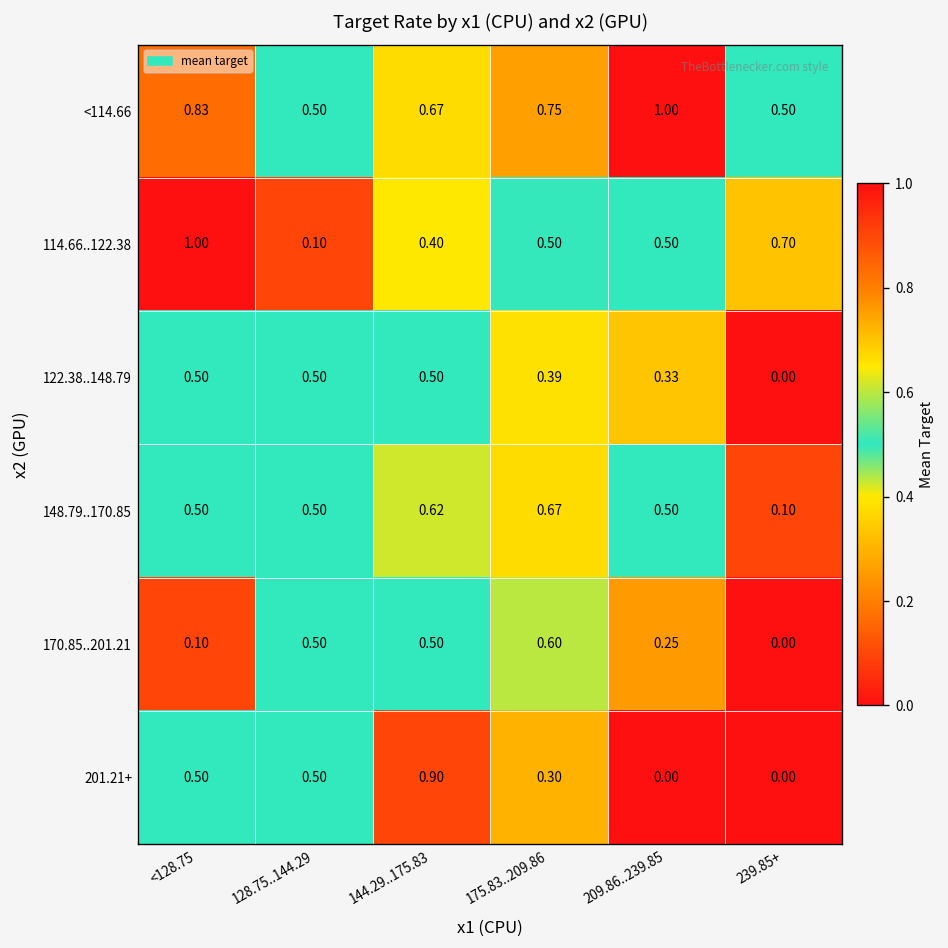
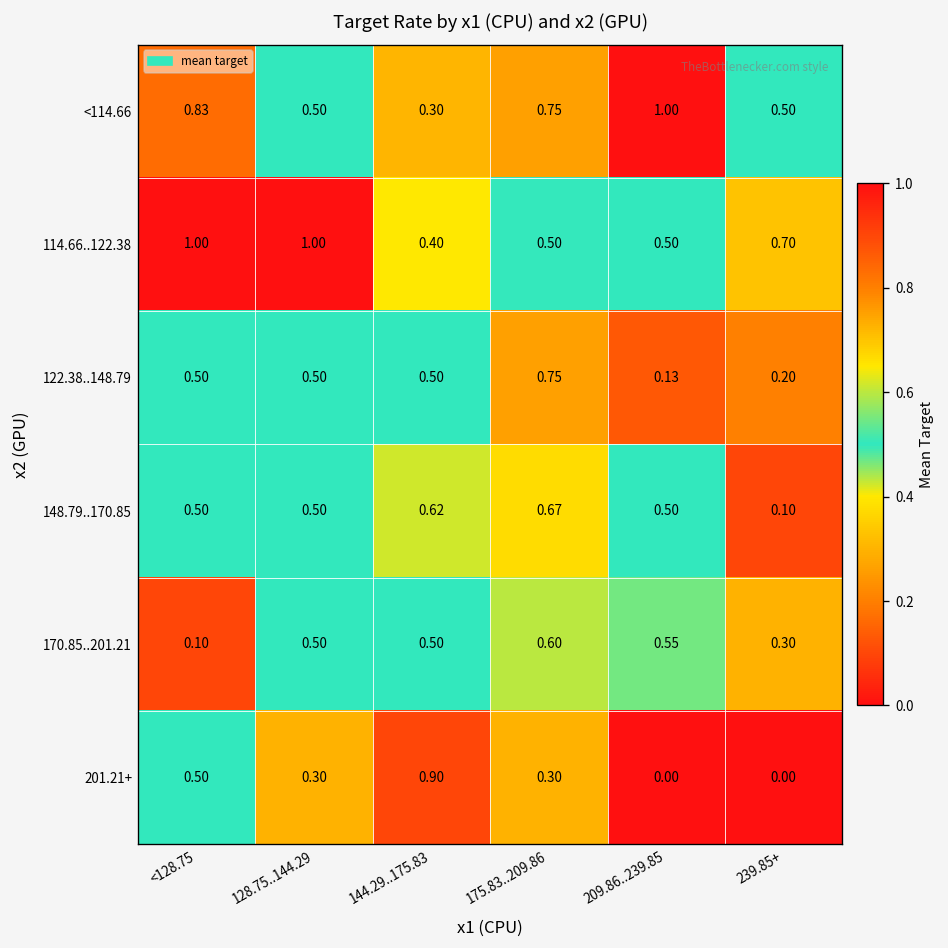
  {
    "<114.66": {
      "<128.75": 0.83,
      "128.75..144.29": 0.50,
-     "144.29..175.83": 0.67,
+     "144.29..175.83": 0.30,
      "175.83..209.86": 0.75,
      "209.86..239.85": 1.00
    },
    "114.66..122.38": {
      "<128.75": 1.00,
-     "128.75..144.29": 0.10,
+     "128.75..144.29": 1.00,
      "144.29..175.83": 0.40,
      "175.83..209.86": 0.50,
      "209.86..239.85": 0.50,
      "239.85+": 0.70
    },
    "122.38..148.79": {
      "<128.75": 0.50,
      "128.75..144.29": 0.50,
      "144.29..175.83": 0.50,
-     "175.83..209.86": 0.39,
-     "209.86..239.85": 0.33,
-     "239.85+": 0.00
+     "175.83..209.86": 0.75,
+     "209.86..239.85": 0.13,
+     "239.85+": 0.20
    },
    "148.79..170.85": {
      "<128.75": 0.50,
      "128.75..144.29": 0.50,
      "144.29..175.83": 0.62,
      "175.83..209.86": 0.67,
      "209.86..239.85": 0.50,
      "239.85+": 0.10
    },
    "170.85..201.21": {
      "<128.75": 0.10,
      "128.75..144.29": 0.50,
      "144.29..175.83": 0.50,
      "175.83..209.86": 0.60,
-     "209.86..239.85": 0.25,
-     "239.85+": 0.00
+     "209.86..239.85": 0.55,
+     "239.85+": 0.30
    },
    "201.21+": {
      "<128.75": 0.50,
-     "128.75..144.29": 0.50,
+     "128.75..144.29": 0.30,
      "144.29..175.83": 0.90,
      "175.83..209.86": 0.30,
      "209.86..239.85": 0.00,
      "239.85+": 0.00
    }
  }
